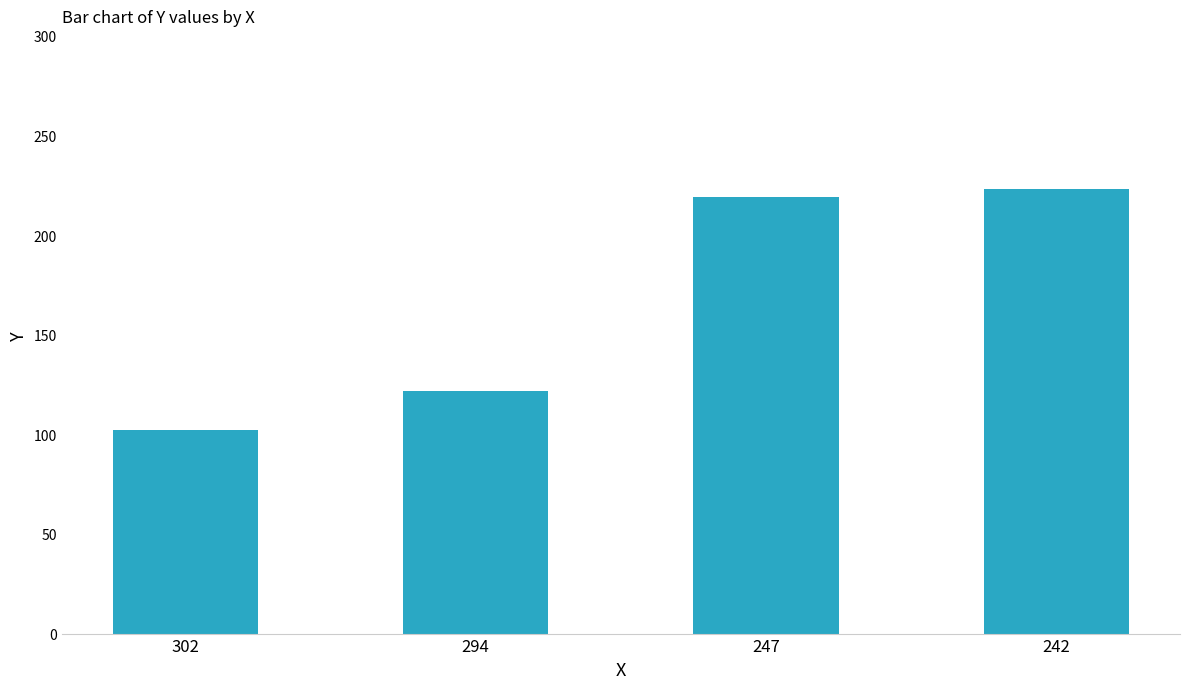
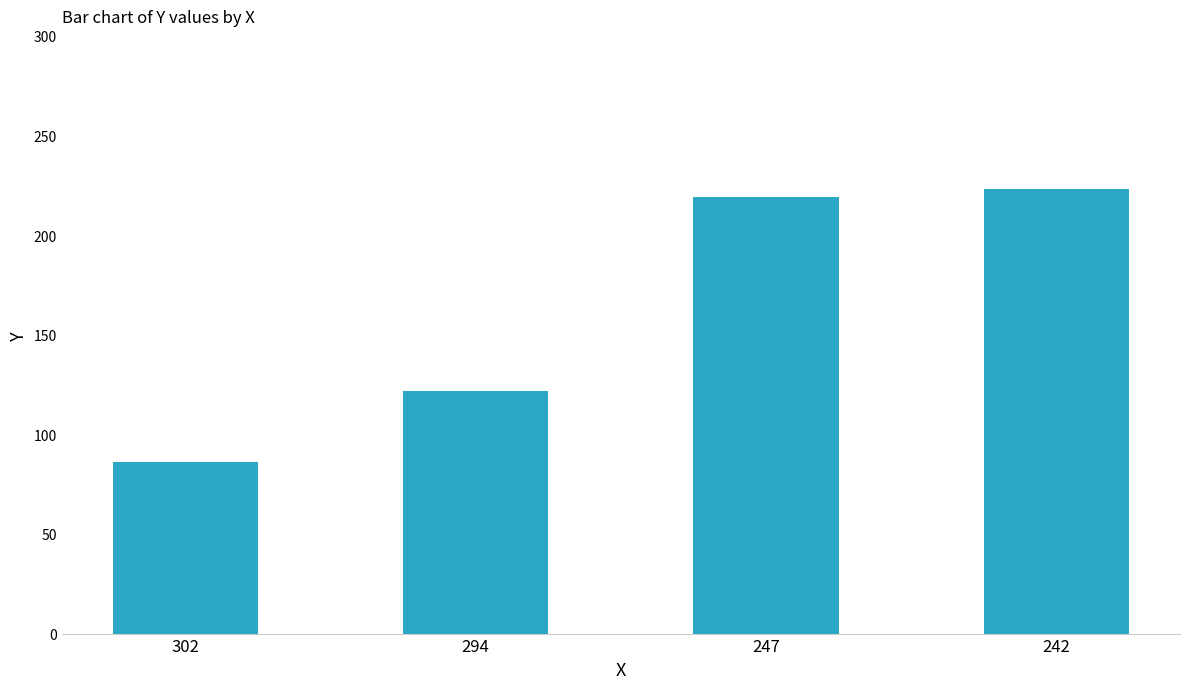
  {
-   "302": 102,
+   "302": 86,
    "294": 122,
    "247": 219,
    "242": 223
  }
